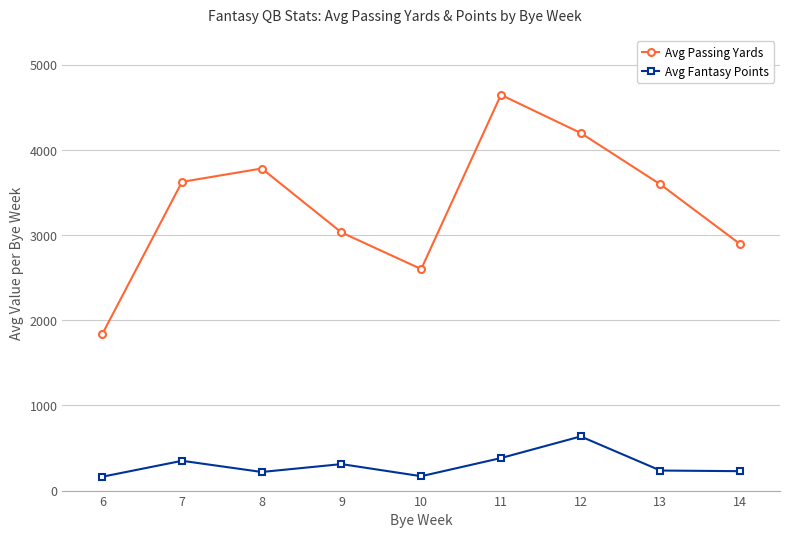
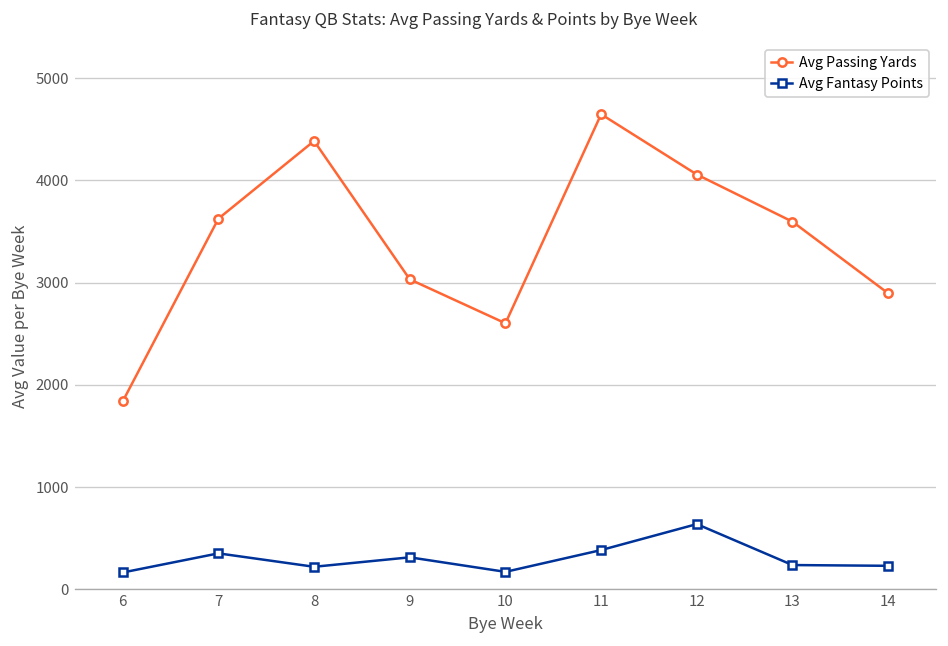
  {
    "Avg Passing Yards": {
      "6": 1800,
      "7": 3600,
-     "8": 3800,
+     "8": 4400,
      "9": 3000,
      "10": 2600,
      "11": 4600,
-     "12": 4200,
+     "12": 4100,
      "13": 3600,
      "14": 2900
    },
    "Avg Fantasy Points": {
      "6": 200,
      "7": 300,
      "8": 200,
      "9": 300,
      "10": 200,
      "11": 400,
      "12": 600,
      "13": 200,
      "14": 200
    }
  }
